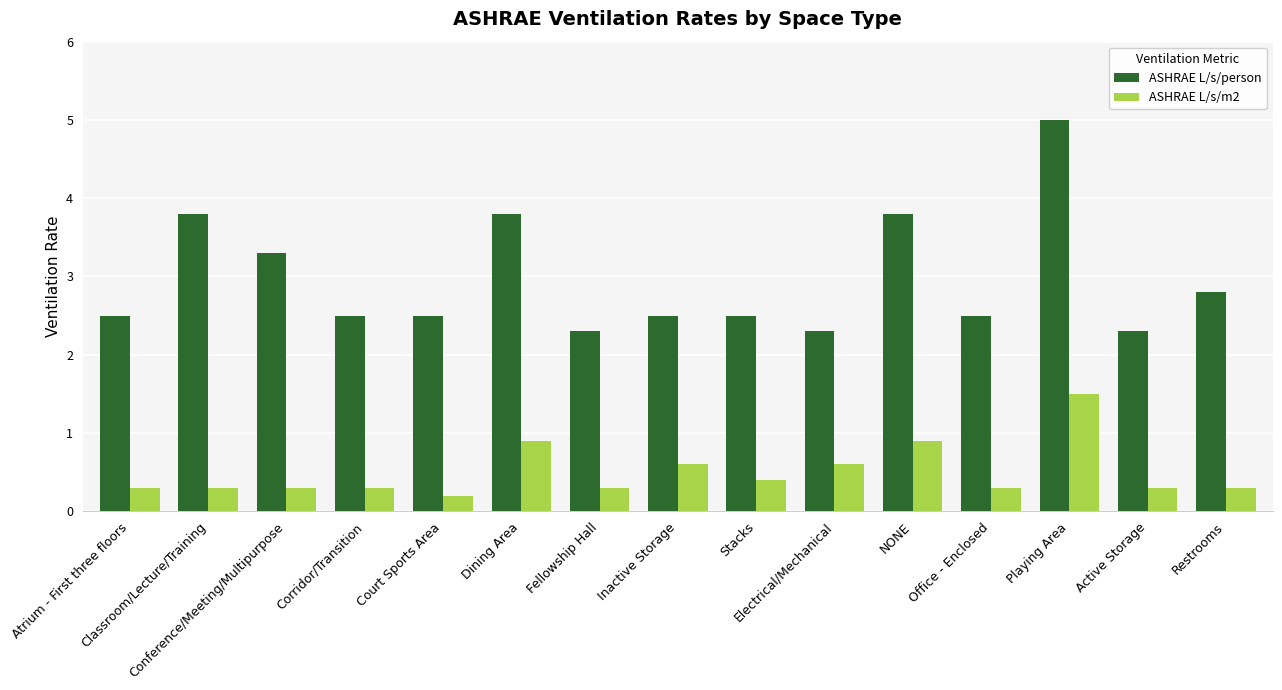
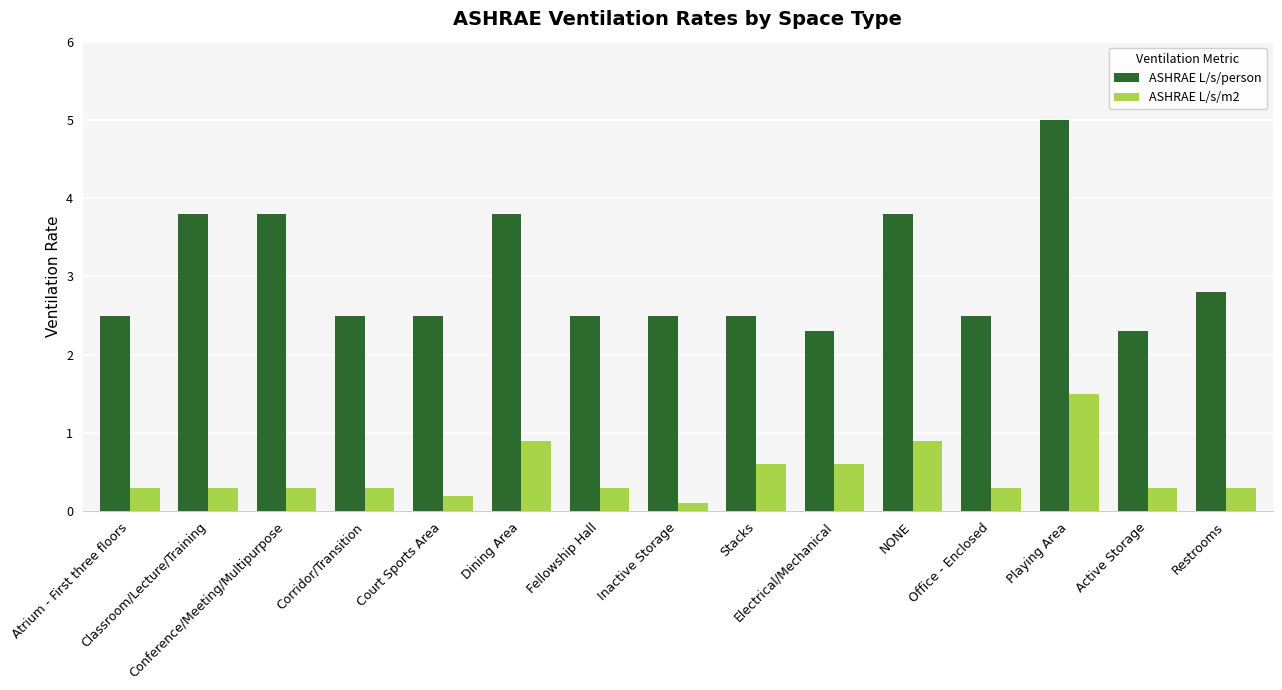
  {
    "ASHRAE L/s/person": {
      "Atrium - First three floors": 2.5,
      "Classroom/Lecture/Training": 3.8,
-     "Conference/Meeting/Multipurpose": 3.3,
+     "Conference/Meeting/Multipurpose": 3.8,
      "Corridor/Transition": 2.5,
      "Court Sports Area": 2.5,
      "Dining Area": 3.8,
-     "Fellowship Hall": 2.3,
+     "Fellowship Hall": 2.5,
      "Inactive Storage": 2.5,
      "Stacks": 2.5,
      "Electrical/Mechanical": 2.3,
      "NONE": 3.8,
      "Office - Enclosed": 2.5,
      "Playing Area": 5.0,
      "Active Storage": 2.3,
      "Restrooms": 2.8
    },
    "ASHRAE L/s/m2": {
      "Atrium - First three floors": 0.3,
      "Classroom/Lecture/Training": 0.3,
      "Conference/Meeting/Multipurpose": 0.3,
      "Corridor/Transition": 0.3,
      "Court Sports Area": 0.2,
      "Dining Area": 0.9,
      "Fellowship Hall": 0.3,
-     "Inactive Storage": 0.6,
-     "Stacks": 0.4,
+     "Inactive Storage": 0.1,
+     "Stacks": 0.6,
      "Electrical/Mechanical": 0.6,
      "NONE": 0.9,
      "Office - Enclosed": 0.3,
      "Playing Area": 1.5,
      "Active Storage": 0.3,
      "Restrooms": 0.3
    }
  }
